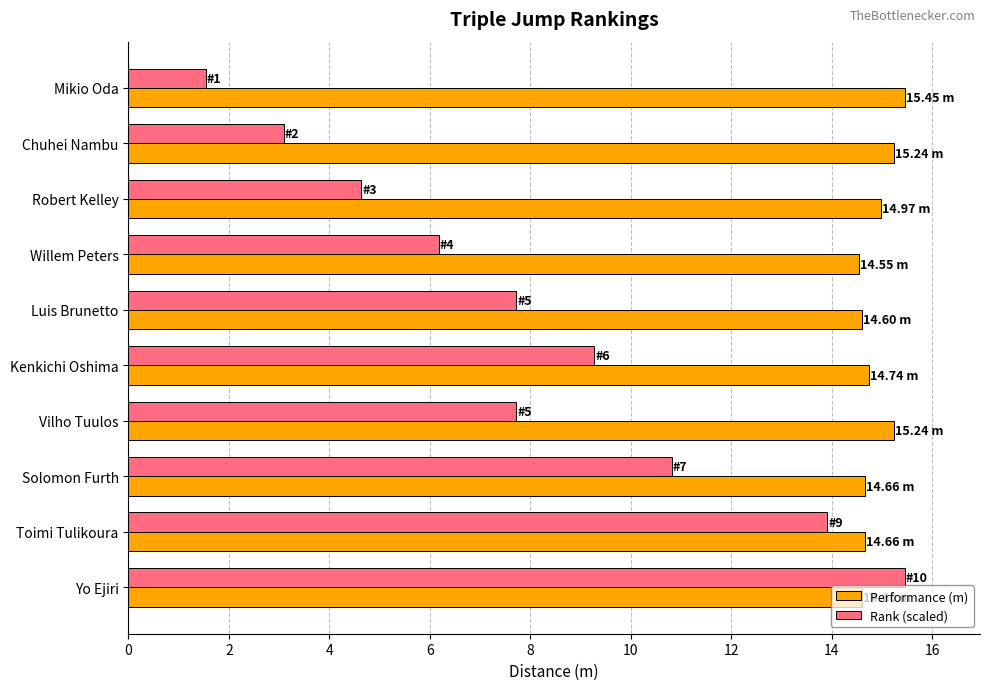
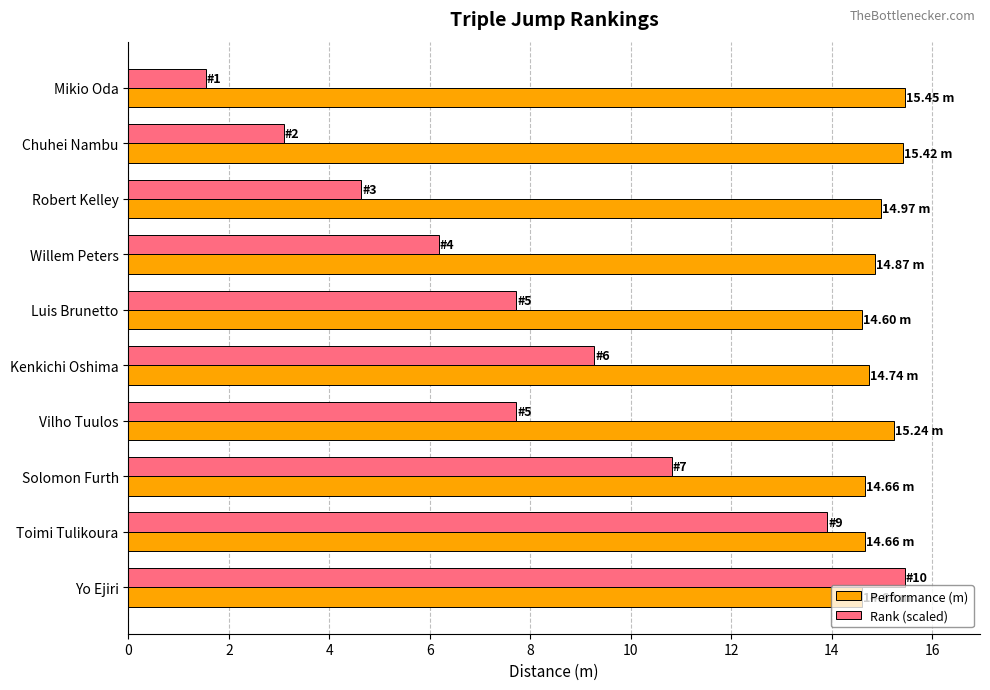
  {
    "Performance (m)": {
      "Mikio Oda": 15.45,
-     "Chuhei Nambu": 15.24,
+     "Chuhei Nambu": 15.42,
      "Robert Kelley": 14.97,
-     "Willem Peters": 14.55,
+     "Willem Peters": 14.87,
      "Luis Brunetto": 14.60,
      "Kenkichi Oshima": 14.74,
      "Vilho Tuulos": 15.24,
      "Solomon Furth": 14.66,
      "Toimi Tulikoura": 14.66
    }
  }
